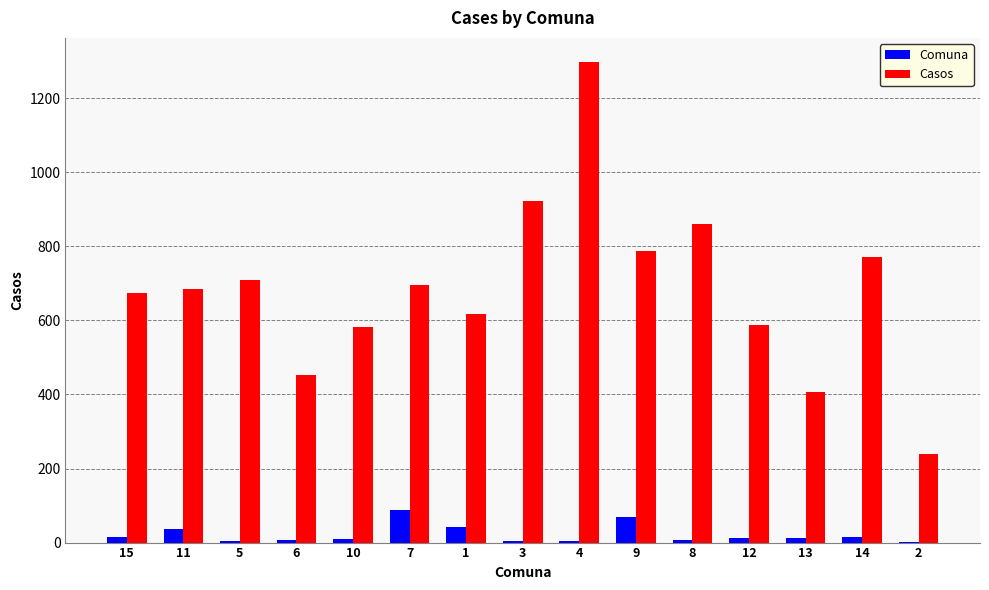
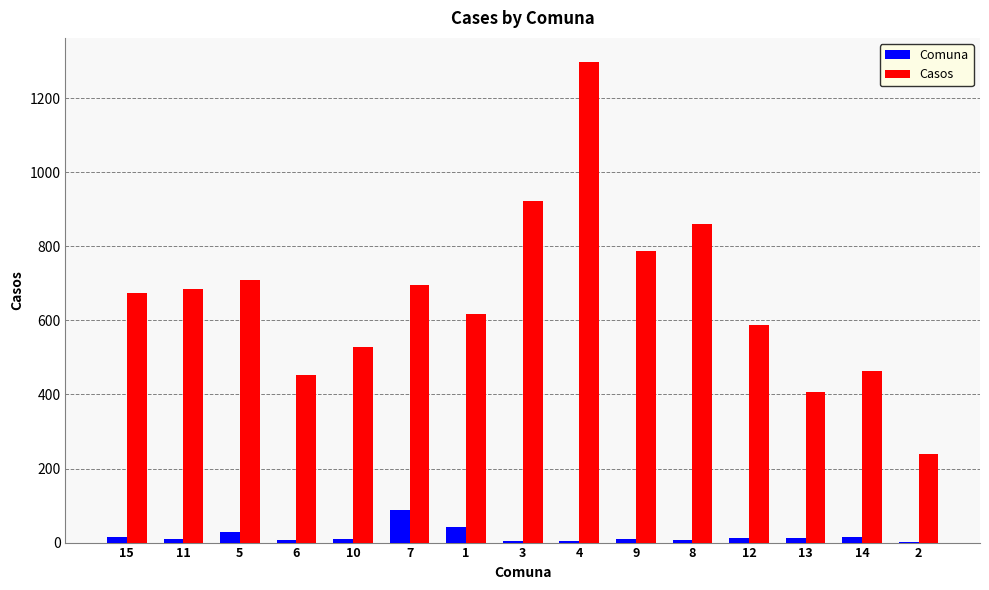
  {
    "Comuna": {
      "15": 20,
-     "11": 40,
-     "5": 10,
+     "11": 10,
+     "5": 30,
      "10": 10,
      "7": 90,
      "1": 40,
-     "9": 70,
+     "9": 10,
      "8": 10,
      "12": 10,
      "13": 10,
      "14": 10
    },
    "Casos": {
      "15": 670,
      "11": 680,
      "5": 710,
      "6": 450,
-     "10": 580,
+     "10": 530,
      "7": 700,
      "1": 620,
      "3": 920,
      "4": 1300,
      "9": 790,
      "8": 860,
      "12": 590,
      "13": 410,
-     "14": 770,
+     "14": 460,
      "2": 240
    }
  }
